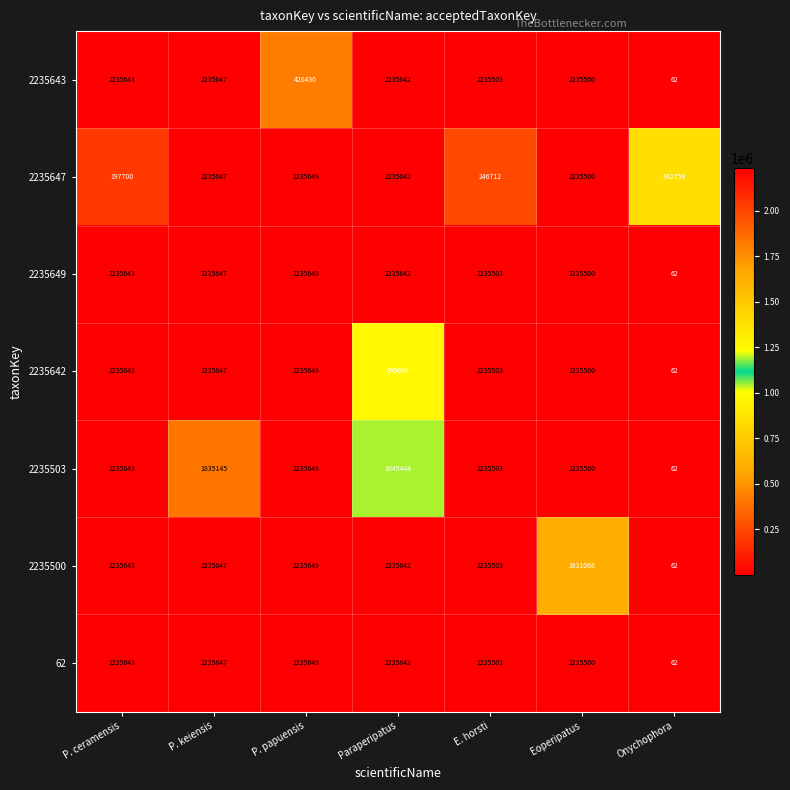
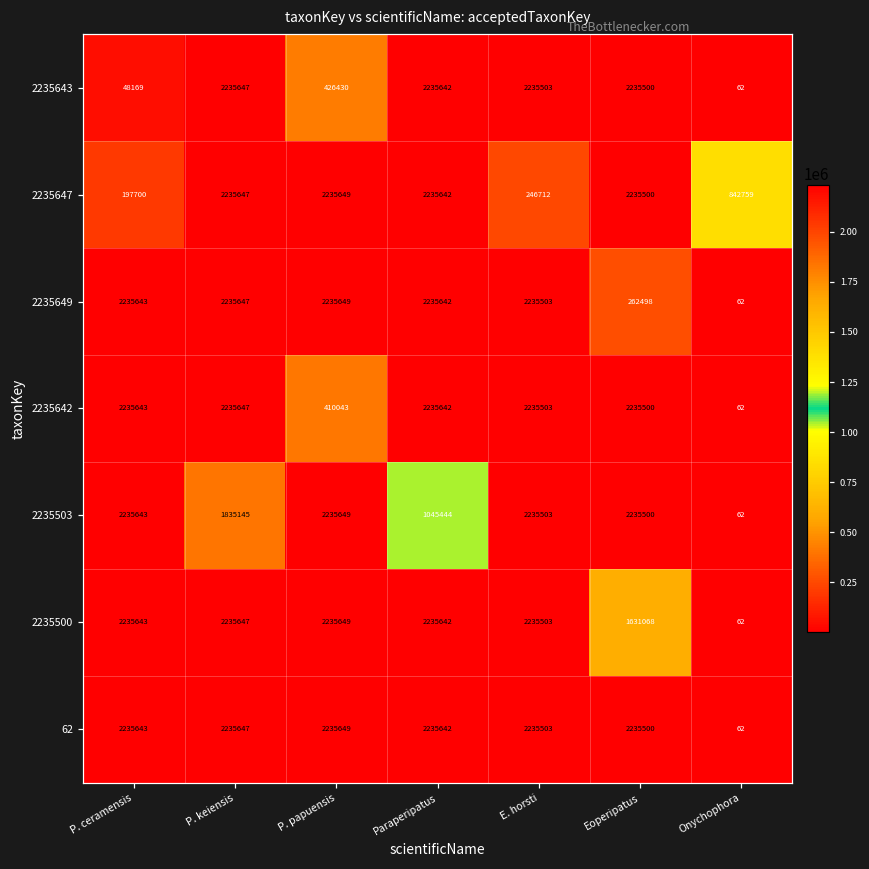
  {
    "2235643": {
-     "P. ceramensis": 2235643,
+     "P. ceramensis": 48169,
      "P. keiensis": 2235647,
      "P. papuensis": 426430,
      "Paraperipatus": 2235642,
      "E. horsti": 2235503,
      "Eoperipatus": 2235500,
      "Onychophora": 62
    },
    "2235647": {
      "P. ceramensis": 197700,
      "P. keiensis": 2235647,
      "P. papuensis": 2235649,
      "Paraperipatus": 2235642,
      "E. horsti": 246712,
      "Eoperipatus": 2235500,
      "Onychophora": 842759
    },
    "2235649": {
      "P. ceramensis": 2235643,
      "P. keiensis": 2235647,
      "P. papuensis": 2235649,
      "Paraperipatus": 2235642,
      "E. horsti": 2235503,
-     "Eoperipatus": 2235500,
+     "Eoperipatus": 262498,
      "Onychophora": 62
    },
    "2235642": {
      "P. ceramensis": 2235643,
      "P. keiensis": 2235647,
-     "P. papuensis": 2235649,
-     "Paraperipatus": 969666,
+     "P. papuensis": 410043,
+     "Paraperipatus": 2235642,
      "E. horsti": 2235503,
      "Eoperipatus": 2235500,
      "Onychophora": 62
    },
    "2235503": {
      "P. ceramensis": 2235643,
      "P. keiensis": 1835145,
      "P. papuensis": 2235649,
      "Paraperipatus": 1045444,
      "E. horsti": 2235503,
      "Eoperipatus": 2235500,
      "Onychophora": 62
    },
    "2235500": {
      "P. ceramensis": 2235643,
      "P. keiensis": 2235647,
      "P. papuensis": 2235649,
      "Paraperipatus": 2235642,
      "E. horsti": 2235503,
      "Eoperipatus": 1631068,
      "Onychophora": 62
    },
    "62": {
      "P. ceramensis": 2235643,
      "P. keiensis": 2235647,
      "P. papuensis": 2235649,
      "Paraperipatus": 2235642,
      "E. horsti": 2235503,
      "Eoperipatus": 2235500,
      "Onychophora": 62
    }
  }
